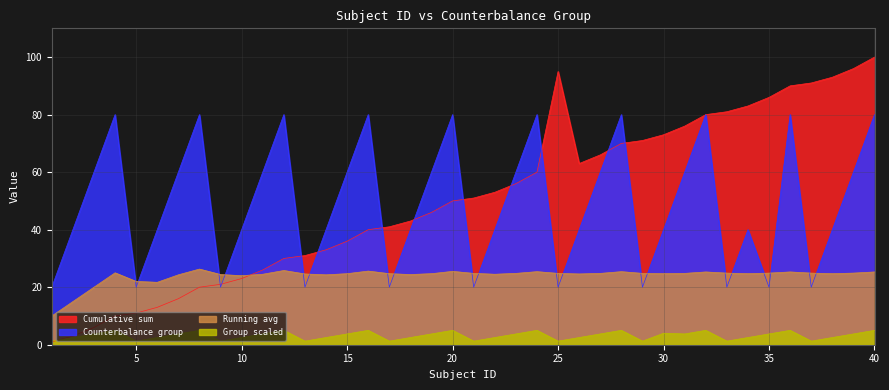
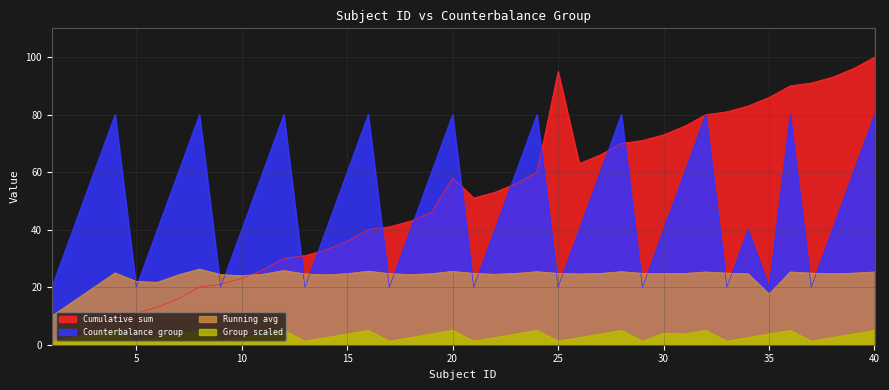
  {
    "Cumulative sum": {
      "10": 23,
      "15": 36,
-     "20": 50,
+     "20": 58,
      "25": 95,
      "30": 73,
      "35": 86,
      "40": 100
    },
    "Counterbalance group": {
      "5": 20,
      "10": 40,
      "15": 60,
      "20": 80,
      "25": 20,
      "30": 40,
      "35": 20,
      "40": 80
    },
    "Running avg": {
      "5": 22,
      "10": 24,
      "15": 25,
      "20": 26,
      "25": 25,
      "30": 25,
-     "35": 25,
+     "35": 18,
      "40": 25
    },
    "Group scaled": {
      "5": 1,
      "15": 4,
      "20": 5,
      "25": 1,
      "30": 4,
      "35": 4,
      "40": 5
    }
  }
